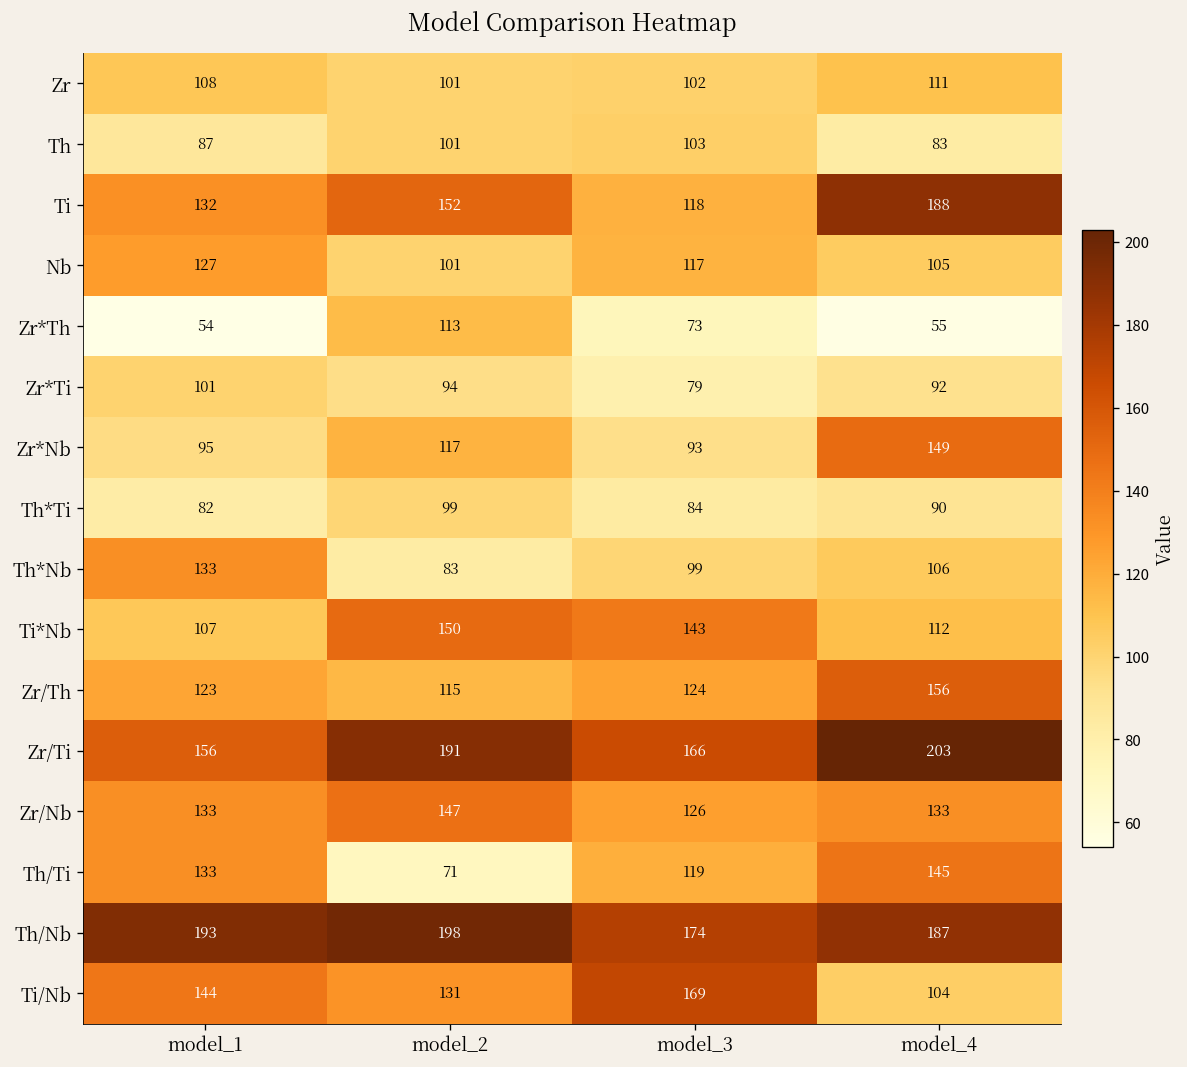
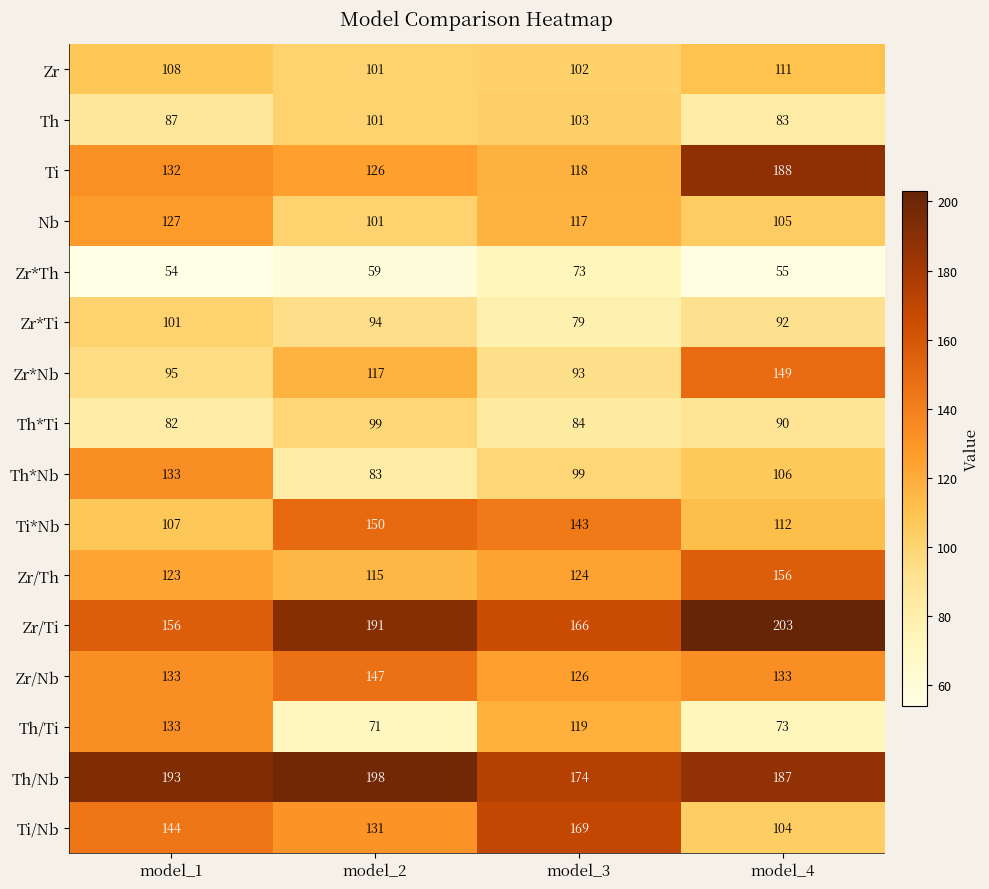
  {
    "Zr": {
      "model_1": 108,
      "model_2": 101,
      "model_3": 102,
      "model_4": 111
    },
    "Th": {
      "model_1": 87,
      "model_2": 101,
      "model_3": 103,
      "model_4": 83
    },
    "Ti": {
      "model_1": 132,
-     "model_2": 152,
+     "model_2": 126,
      "model_3": 118,
      "model_4": 188
    },
    "Nb": {
      "model_1": 127,
      "model_2": 101,
      "model_3": 117,
      "model_4": 105
    },
    "Zr*Th": {
      "model_1": 54,
-     "model_2": 113,
+     "model_2": 59,
      "model_3": 73,
      "model_4": 55
    },
    "Zr*Ti": {
      "model_1": 101,
      "model_2": 94,
      "model_3": 79,
      "model_4": 92
    },
    "Zr*Nb": {
      "model_1": 95,
      "model_2": 117,
      "model_3": 93,
      "model_4": 149
    },
    "Th*Ti": {
      "model_1": 82,
      "model_2": 99,
      "model_3": 84,
      "model_4": 90
    },
    "Th*Nb": {
      "model_1": 133,
      "model_2": 83,
      "model_3": 99,
      "model_4": 106
    },
    "Ti*Nb": {
      "model_1": 107,
      "model_2": 150,
      "model_3": 143,
      "model_4": 112
    },
    "Zr/Th": {
      "model_1": 123,
      "model_2": 115,
      "model_3": 124,
      "model_4": 156
    },
    "Zr/Ti": {
      "model_1": 156,
      "model_2": 191,
      "model_3": 166,
      "model_4": 203
    },
    "Zr/Nb": {
      "model_1": 133,
      "model_2": 147,
      "model_3": 126,
      "model_4": 133
    },
    "Th/Ti": {
      "model_1": 133,
      "model_2": 71,
      "model_3": 119,
-     "model_4": 145
+     "model_4": 73
    },
    "Th/Nb": {
      "model_1": 193,
      "model_2": 198,
      "model_3": 174,
      "model_4": 187
    },
    "Ti/Nb": {
      "model_1": 144,
      "model_2": 131,
      "model_3": 169,
      "model_4": 104
    }
  }
